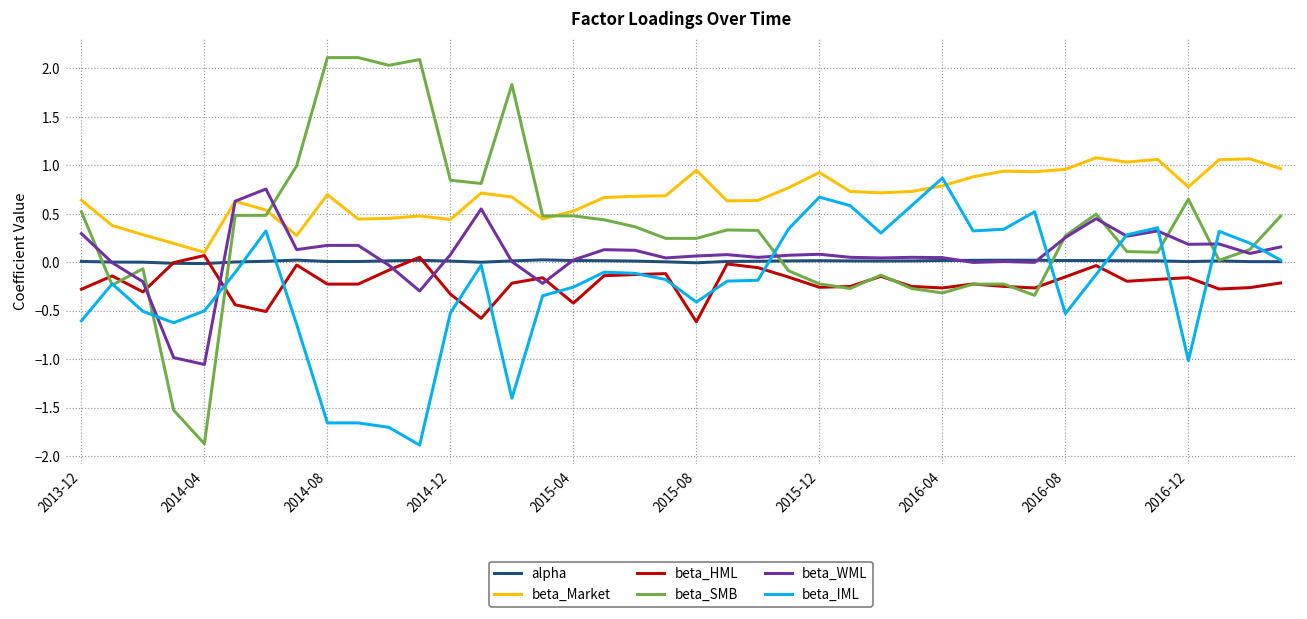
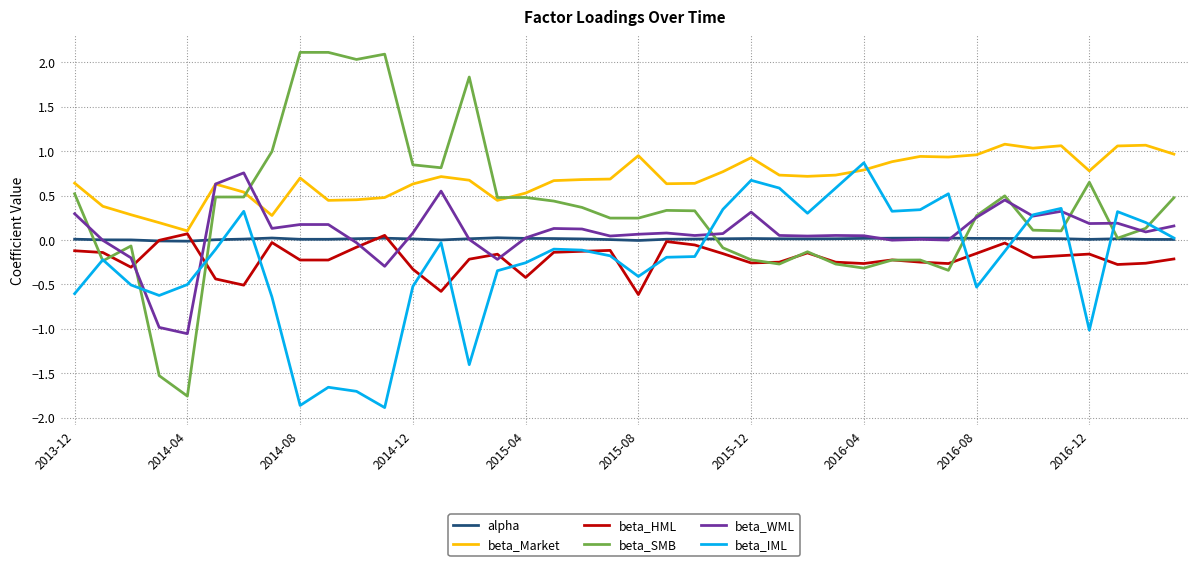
  {
    "alpha": {
      "2013-12": 0.0,
      "2014-04": 0.0,
      "2014-08": 0.0,
      "2014-12": 0.0,
      "2015-08": 0.0,
      "2015-12": 0.0,
      "2016-08": 0.0,
      "2016-12": 0.0
    },
    "beta_Market": {
      "2013-12": 0.6,
      "2014-04": 0.1,
      "2014-08": 0.7,
-     "2014-12": 0.4,
+     "2014-12": 0.6,
      "2015-04": 0.5,
      "2015-08": 0.9,
      "2015-12": 0.9,
      "2016-04": 0.8,
      "2016-08": 1.0,
      "2016-12": 0.8
    },
    "beta_HML": {
-     "2013-12": -0.3,
+     "2013-12": -0.1,
      "2014-04": 0.1,
      "2014-08": -0.2,
      "2014-12": -0.3,
      "2015-04": -0.4,
      "2015-08": -0.6,
      "2015-12": -0.3,
      "2016-04": -0.3,
      "2016-08": -0.2,
      "2016-12": -0.2
    },
    "beta_SMB": {
      "2013-12": 0.5,
-     "2014-04": -1.9,
+     "2014-04": -1.8,
      "2014-08": 2.1,
      "2014-12": 0.8,
      "2015-04": 0.5,
      "2015-08": 0.2,
      "2015-12": -0.2,
      "2016-04": -0.3,
      "2016-12": 0.6
    },
    "beta_WML": {
      "2013-12": 0.3,
      "2014-04": -1.1,
      "2014-08": 0.2,
      "2014-12": 0.1,
      "2015-08": 0.1,
-     "2015-12": 0.1,
+     "2015-12": 0.3,
      "2016-12": 0.2
    },
    "beta_IML": {
      "2013-12": -0.6,
      "2014-04": -0.5,
-     "2014-08": -1.7,
+     "2014-08": -1.9,
      "2014-12": -0.5,
      "2015-04": -0.3,
      "2015-08": -0.4,
      "2015-12": 0.7,
      "2016-04": 0.9,
      "2016-08": -0.5,
      "2016-12": -1.0
    }
  }
